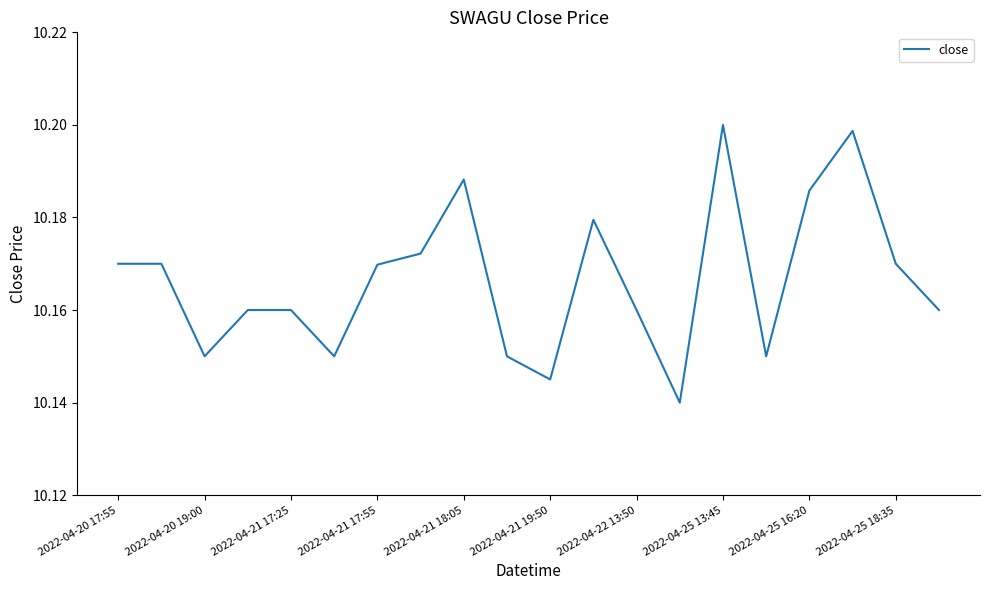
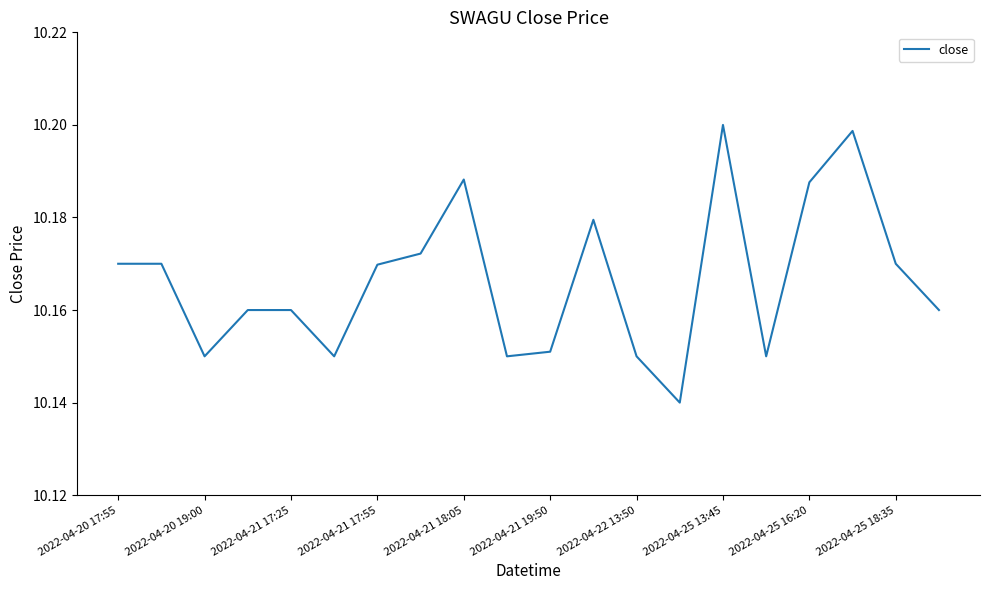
  {
    "2022-04-20 17:55": 10.170,
    "2022-04-20 19:00": 10.150,
    "2022-04-21 17:25": 10.160,
    "2022-04-21 17:55": 10.170,
    "2022-04-21 18:05": 10.188,
-   "2022-04-21 19:50": 10.145,
-   "2022-04-22 13:50": 10.16,
+   "2022-04-21 19:50": 10.151,
+   "2022-04-22 13:50": 10.15,
    "2022-04-25 13:45": 10.200,
-   "2022-04-25 16:20": 10.186,
+   "2022-04-25 16:20": 10.188,
    "2022-04-25 18:35": 10.170
  }
